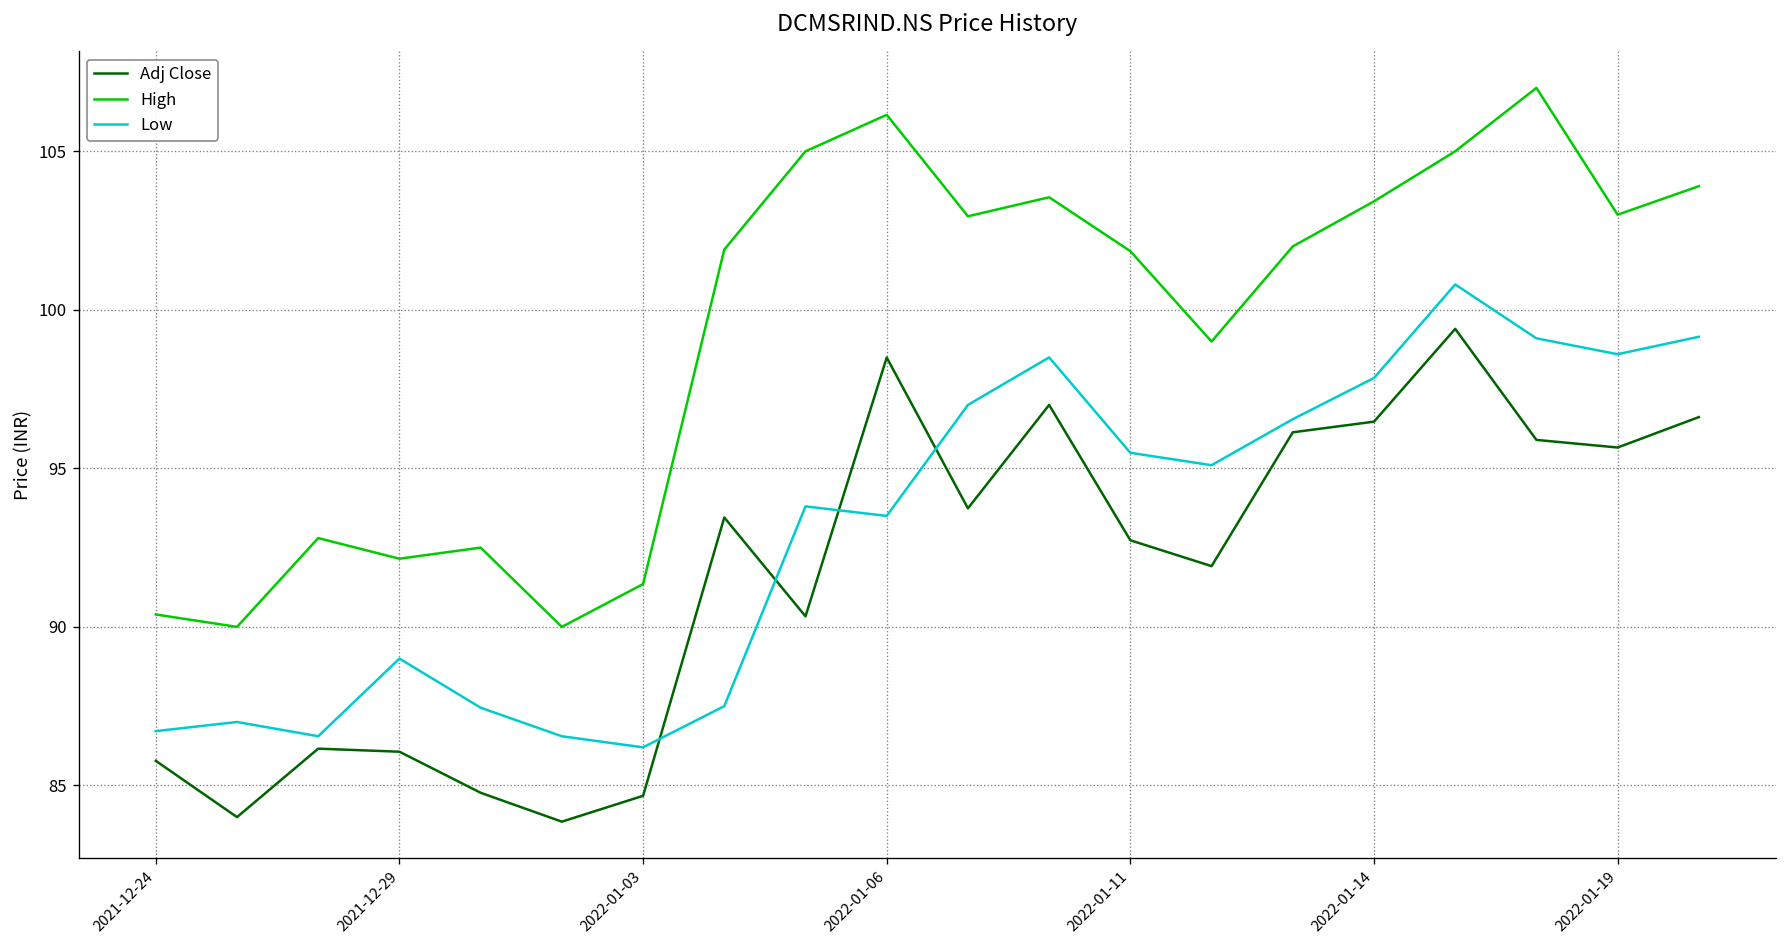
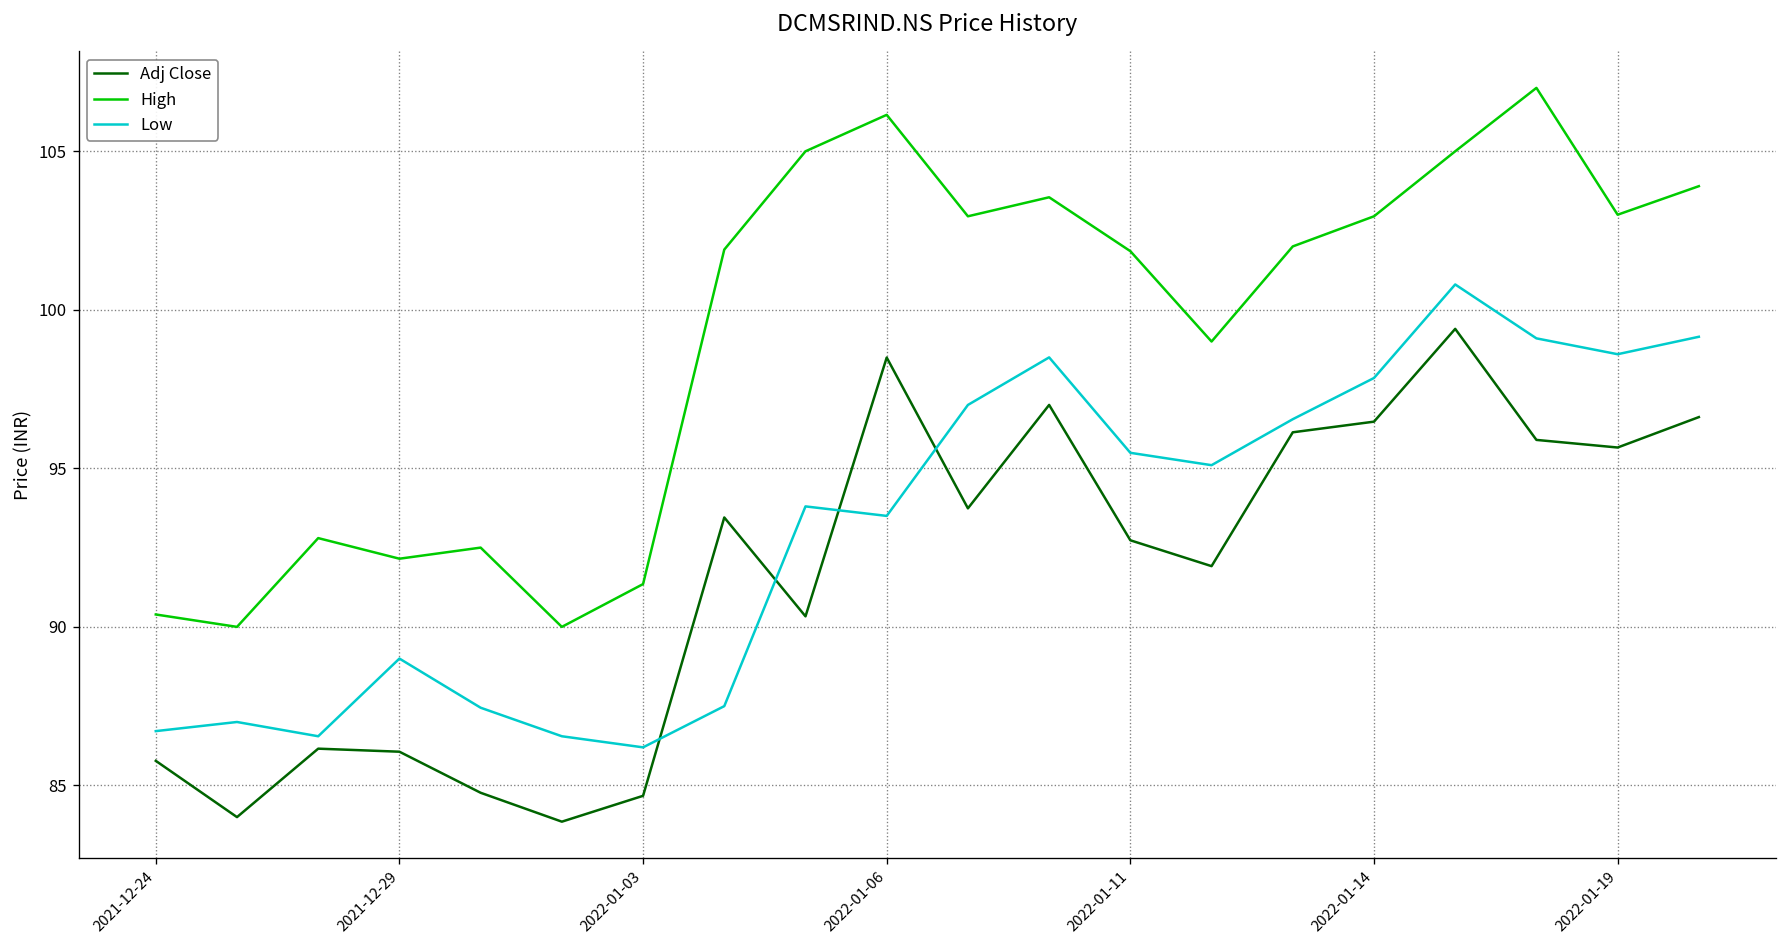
  {
    "Adj Close": {
      "2021-12-24": 85.8,
      "2021-12-29": 86.1,
      "2022-01-03": 84.7,
      "2022-01-06": 98.5,
      "2022-01-11": 92.7,
      "2022-01-14": 96.5,
      "2022-01-19": 95.7
    },
    "High": {
      "2021-12-24": 90.4,
      "2021-12-29": 92.2,
      "2022-01-03": 91.3,
      "2022-01-06": 106.2,
      "2022-01-11": 101.8,
-     "2022-01-14": 103.4,
+     "2022-01-14": 102.9,
      "2022-01-19": 103.0
    },
    "Low": {
      "2021-12-24": 86.7,
      "2021-12-29": 89.0,
      "2022-01-03": 86.2,
      "2022-01-06": 93.5,
      "2022-01-11": 95.5,
      "2022-01-14": 97.8,
      "2022-01-19": 98.6
    }
  }
